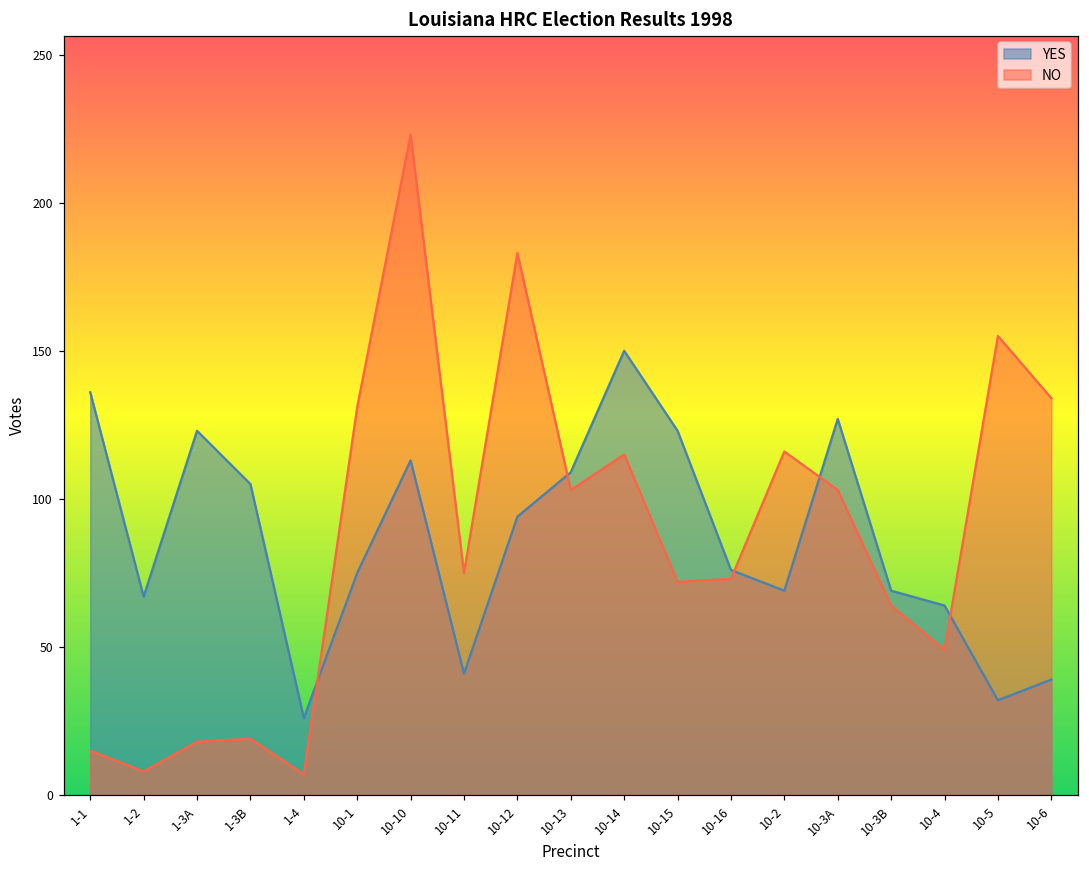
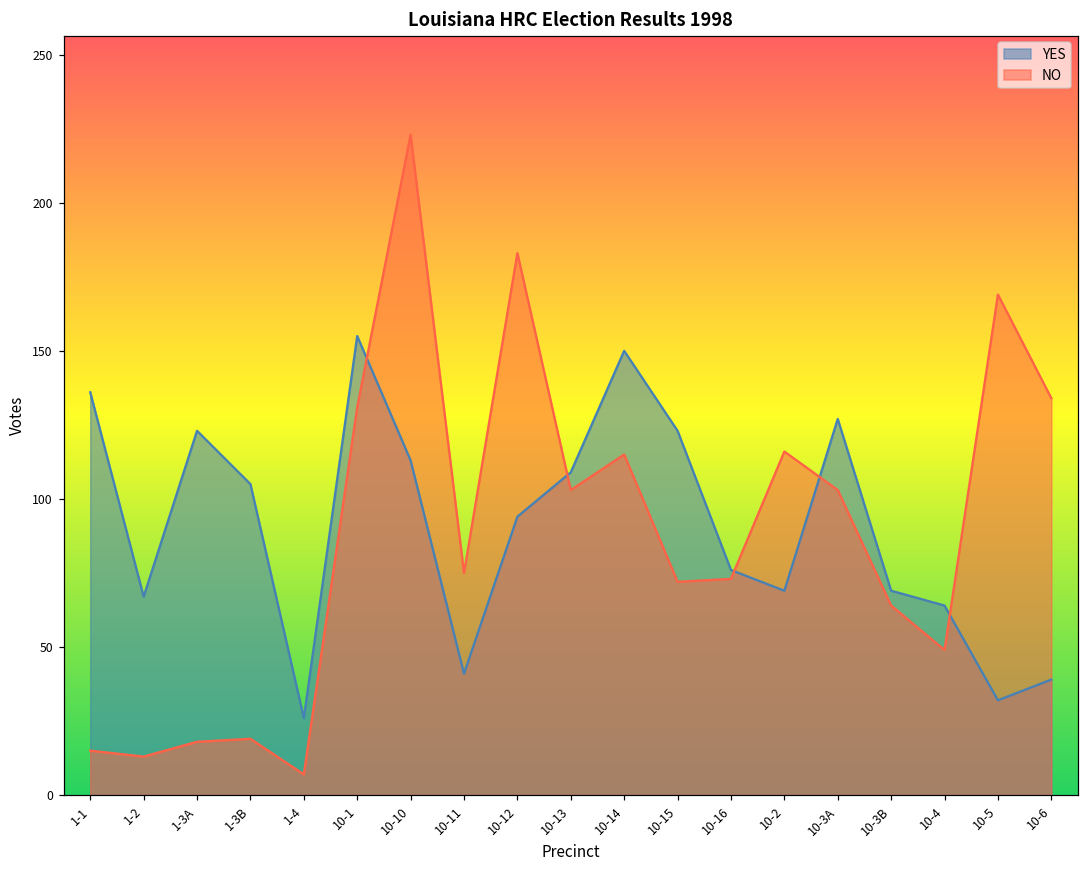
  {
    "YES": {
      "1-1": 136,
      "1-2": 67,
      "1-3A": 123,
      "1-3B": 105,
      "1-4": 26,
-     "10-1": 75,
+     "10-1": 155,
      "10-10": 113,
      "10-11": 41,
      "10-12": 94,
      "10-13": 109,
      "10-14": 150,
      "10-15": 123,
      "10-16": 76,
      "10-2": 69,
      "10-3A": 127,
      "10-3B": 69,
      "10-4": 64,
      "10-5": 32,
      "10-6": 39
    },
    "NO": {
      "1-1": 15,
-     "1-2": 8,
+     "1-2": 13,
      "1-3A": 18,
      "1-3B": 19,
      "1-4": 7,
      "10-1": 131,
      "10-10": 223,
      "10-11": 75,
      "10-12": 183,
      "10-13": 103,
      "10-14": 115,
      "10-15": 72,
      "10-16": 73,
      "10-2": 116,
      "10-3A": 103,
      "10-3B": 64,
      "10-4": 49,
-     "10-5": 155,
+     "10-5": 169,
      "10-6": 134
    }
  }
